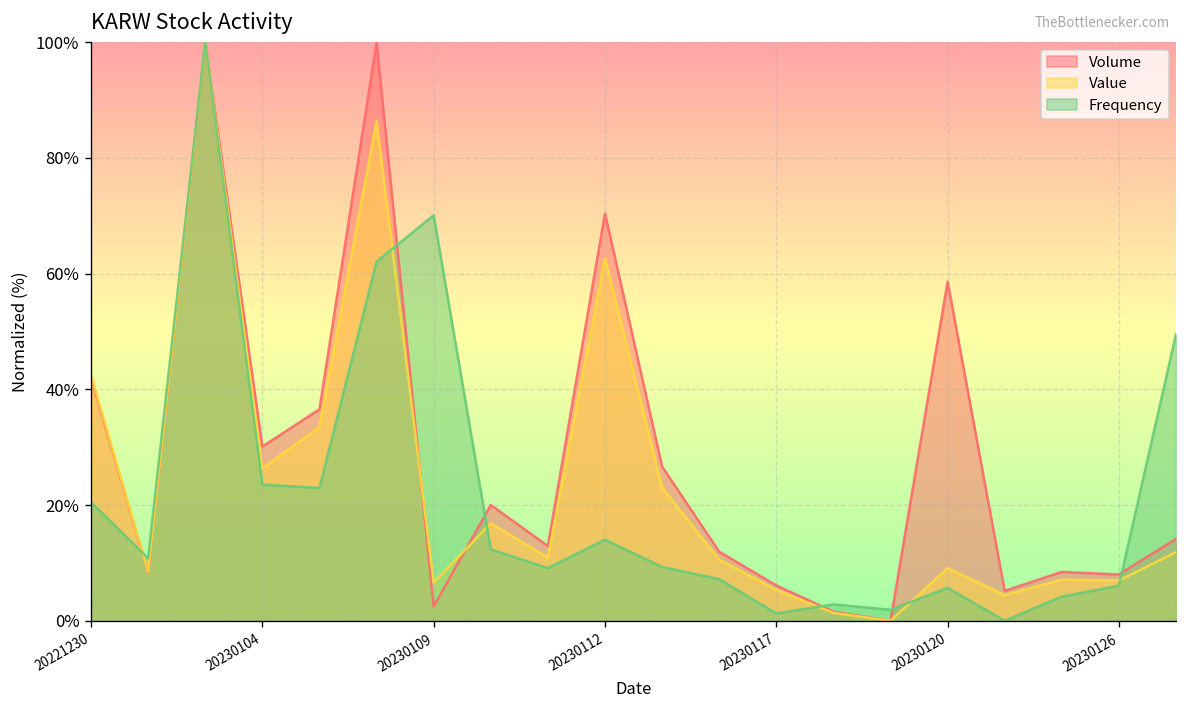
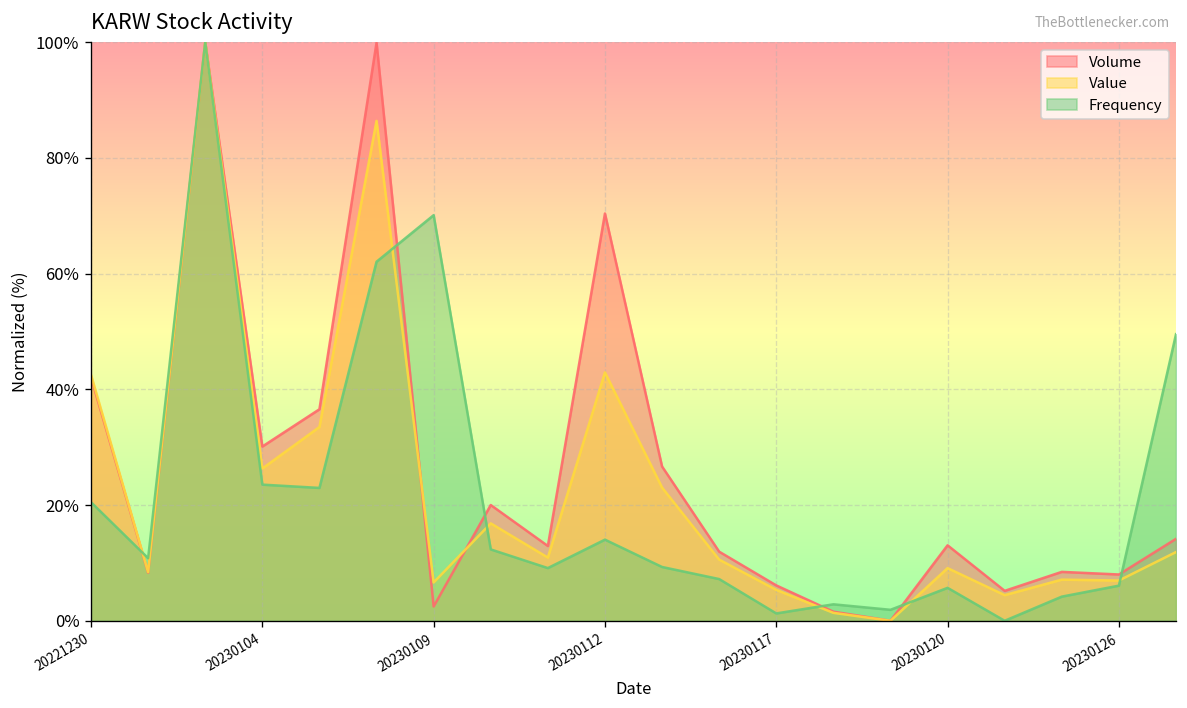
  {
    "Volume": {
      "20230104": "30%",
      "20230109": "2%",
      "20230112": "70%",
      "20230117": "6%",
-     "20230120": "59%",
+     "20230120": "13%",
      "20230126": "8%"
    },
    "Value": {
      "20230104": "26%",
      "20230109": "7%",
-     "20230112": "63%",
+     "20230112": "43%",
      "20230117": "5%",
      "20230120": "9%",
      "20230126": "7%"
    },
    "Frequency": {
      "20221230": "20%",
      "20230104": "24%",
      "20230109": "70%",
      "20230112": "14%",
      "20230117": "1%",
      "20230120": "6%",
      "20230126": "6%"
    }
  }
